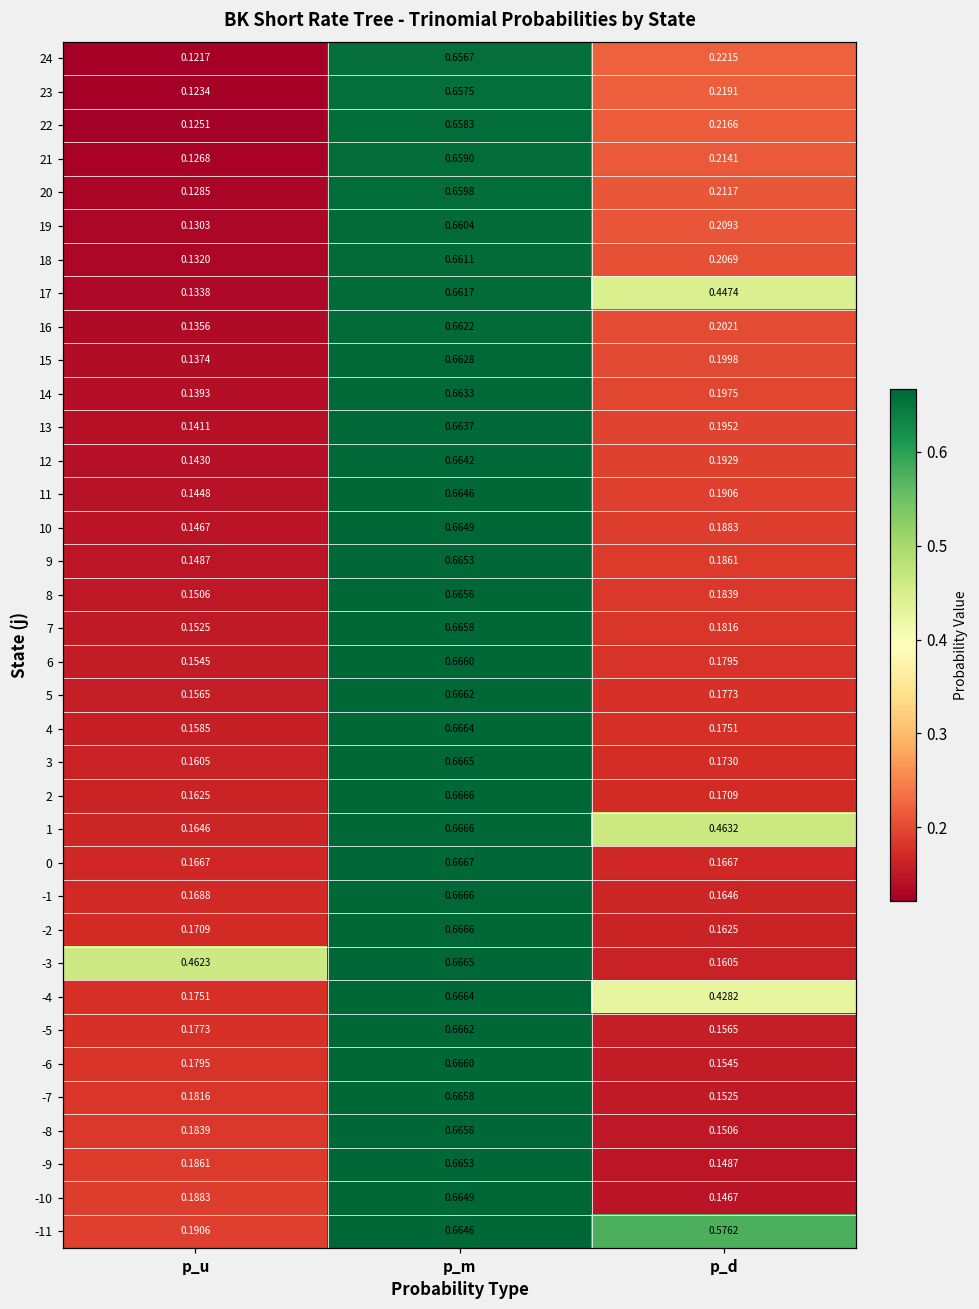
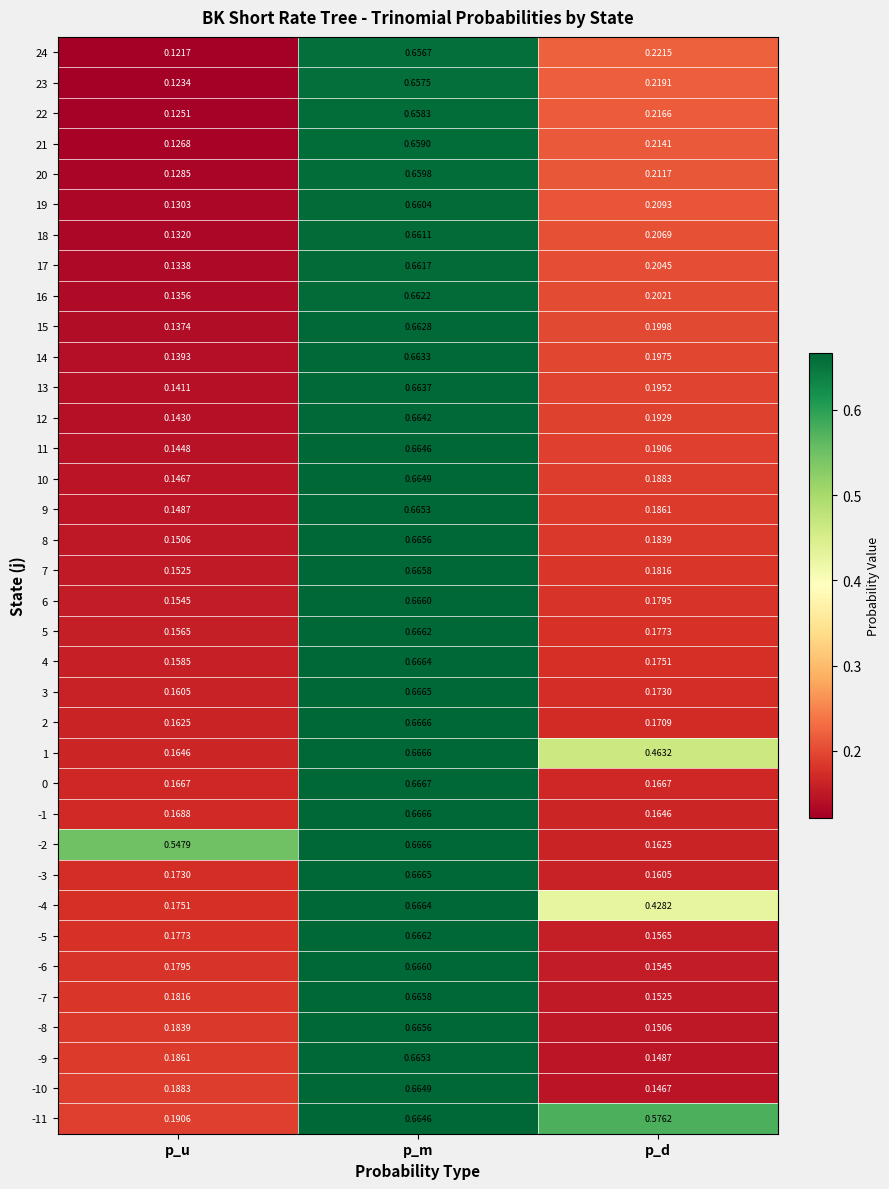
  {
    "24": {
      "p_u": 0.1217,
      "p_m": 0.6567,
      "p_d": 0.2215
    },
    "23": {
      "p_u": 0.1234,
      "p_m": 0.6575,
      "p_d": 0.2191
    },
    "22": {
      "p_u": 0.1251,
      "p_m": 0.6583,
      "p_d": 0.2166
    },
    "21": {
      "p_u": 0.1268,
      "p_m": 0.6590,
      "p_d": 0.2141
    },
    "20": {
      "p_u": 0.1285,
      "p_m": 0.6598,
      "p_d": 0.2117
    },
    "19": {
      "p_u": 0.1303,
      "p_m": 0.6604,
      "p_d": 0.2093
    },
    "18": {
      "p_u": 0.1320,
      "p_m": 0.6611,
      "p_d": 0.2069
    },
    "17": {
      "p_u": 0.1338,
      "p_m": 0.6617,
-     "p_d": 0.4474
+     "p_d": 0.2045
    },
    "16": {
      "p_u": 0.1356,
      "p_m": 0.6622,
      "p_d": 0.2021
    },
    "15": {
      "p_u": 0.1374,
      "p_m": 0.6628,
      "p_d": 0.1998
    },
    "14": {
      "p_u": 0.1393,
      "p_m": 0.6633,
      "p_d": 0.1975
    },
    "13": {
      "p_u": 0.1411,
      "p_m": 0.6637,
      "p_d": 0.1952
    },
    "12": {
      "p_u": 0.1430,
      "p_m": 0.6642,
      "p_d": 0.1929
    },
    "11": {
      "p_u": 0.1448,
      "p_m": 0.6646,
      "p_d": 0.1906
    },
    "10": {
      "p_u": 0.1467,
      "p_m": 0.6649,
      "p_d": 0.1883
    },
    "9": {
      "p_u": 0.1487,
      "p_m": 0.6653,
      "p_d": 0.1861
    },
    "8": {
      "p_u": 0.1506,
      "p_m": 0.6656,
      "p_d": 0.1839
    },
    "7": {
      "p_u": 0.1525,
      "p_m": 0.6658,
      "p_d": 0.1816
    },
    "6": {
      "p_u": 0.1545,
      "p_m": 0.6660,
      "p_d": 0.1795
    },
    "5": {
      "p_u": 0.1565,
      "p_m": 0.6662,
      "p_d": 0.1773
    },
    "4": {
      "p_u": 0.1585,
      "p_m": 0.6664,
      "p_d": 0.1751
    },
    "3": {
      "p_u": 0.1605,
      "p_m": 0.6665,
      "p_d": 0.1730
    },
    "2": {
      "p_u": 0.1625,
      "p_m": 0.6666,
      "p_d": 0.1709
    },
    "1": {
      "p_u": 0.1646,
      "p_m": 0.6666,
      "p_d": 0.4632
    },
    "0": {
      "p_u": 0.1667,
      "p_m": 0.6667,
      "p_d": 0.1667
    },
    "-1": {
      "p_u": 0.1688,
      "p_m": 0.6666,
      "p_d": 0.1646
    },
    "-2": {
-     "p_u": 0.1709,
+     "p_u": 0.5479,
      "p_m": 0.6666,
      "p_d": 0.1625
    },
    "-3": {
-     "p_u": 0.4623,
+     "p_u": 0.1730,
      "p_m": 0.6665,
      "p_d": 0.1605
    },
    "-4": {
      "p_u": 0.1751,
      "p_m": 0.6664,
      "p_d": 0.4282
    },
    "-5": {
      "p_u": 0.1773,
      "p_m": 0.6662,
      "p_d": 0.1565
    },
    "-6": {
      "p_u": 0.1795,
      "p_m": 0.6660,
      "p_d": 0.1545
    },
    "-7": {
      "p_u": 0.1816,
      "p_m": 0.6658,
      "p_d": 0.1525
    },
    "-8": {
      "p_u": 0.1839,
      "p_m": 0.6656,
      "p_d": 0.1506
    },
    "-9": {
      "p_u": 0.1861,
      "p_m": 0.6653,
      "p_d": 0.1487
    },
    "-10": {
      "p_u": 0.1883,
      "p_m": 0.6649,
      "p_d": 0.1467
    },
    "-11": {
      "p_u": 0.1906,
      "p_m": 0.6646,
      "p_d": 0.5762
    }
  }
